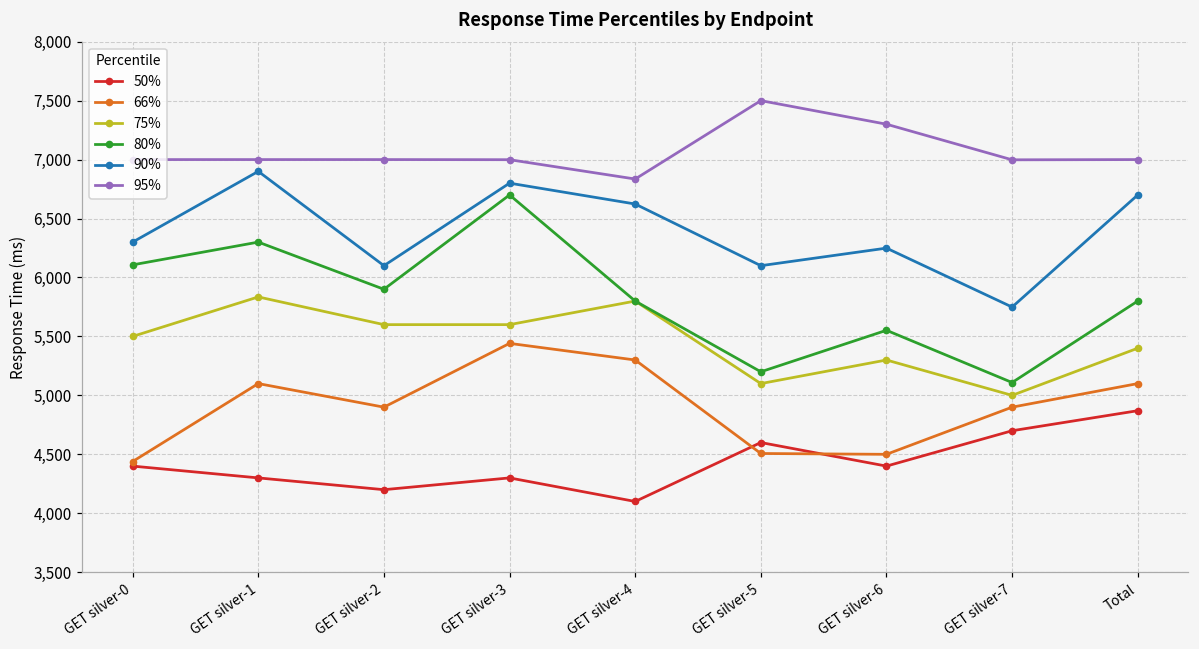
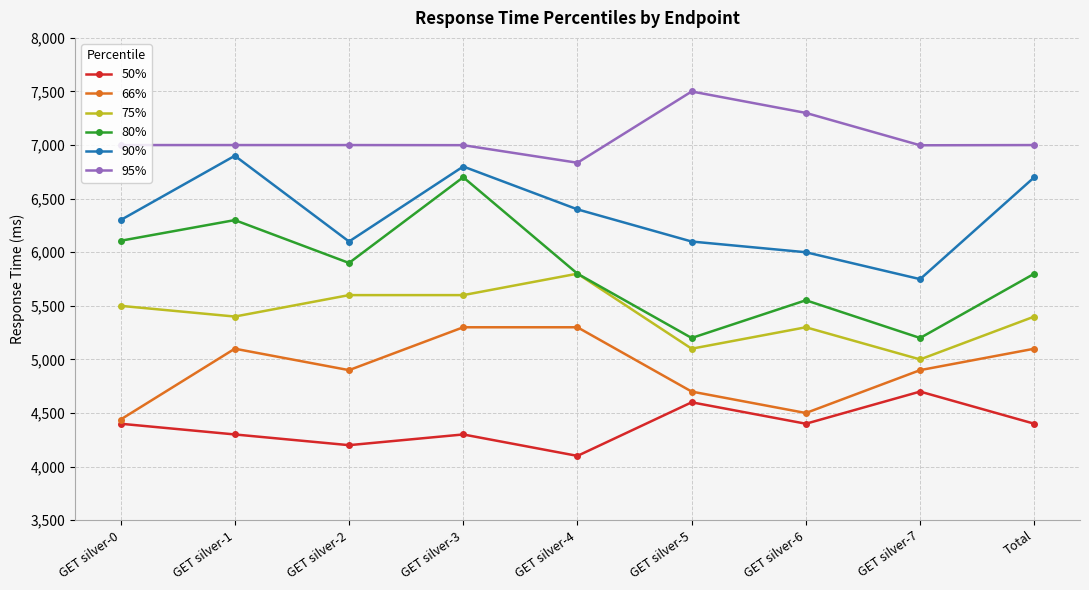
  {
    "50%": {
      "GET silver-0": "4,400",
      "GET silver-1": "4,300",
      "GET silver-2": "4,200",
      "GET silver-3": "4,300",
      "GET silver-4": "4,100",
      "GET silver-5": "4,600",
      "GET silver-6": "4,400",
      "GET silver-7": "4,700",
-     "Total": "4,870"
+     "Total": "4,400"
    },
    "66%": {
      "GET silver-0": "4,440",
      "GET silver-1": "5,100",
      "GET silver-2": "4,900",
-     "GET silver-3": "5,440",
+     "GET silver-3": "5,300",
      "GET silver-4": "5,300",
-     "GET silver-5": "4,510",
+     "GET silver-5": "4,700",
      "GET silver-6": "4,500",
      "GET silver-7": "4,900",
      "Total": "5,100"
    },
    "75%": {
      "GET silver-0": "5,500",
-     "GET silver-1": "5,840",
+     "GET silver-1": "5,400",
      "GET silver-2": "5,600",
      "GET silver-3": "5,600",
      "GET silver-5": "5,100",
      "GET silver-6": "5,300",
      "GET silver-7": "5,000",
      "Total": "5,400"
    },
    "80%": {
      "GET silver-0": "6,110",
      "GET silver-1": "6,300",
      "GET silver-2": "5,900",
      "GET silver-3": "6,700",
      "GET silver-5": "5,200",
      "GET silver-6": "5,550",
-     "GET silver-7": "5,110",
+     "GET silver-7": "5,200",
      "Total": "5,800"
    },
    "90%": {
      "GET silver-0": "6,300",
      "GET silver-1": "6,900",
      "GET silver-2": "6,100",
      "GET silver-3": "6,800",
-     "GET silver-4": "6,620",
+     "GET silver-4": "6,400",
      "GET silver-5": "6,100",
-     "GET silver-6": "6,250",
+     "GET silver-6": "6,000",
      "GET silver-7": "5,750",
      "Total": "6,700"
    },
    "95%": {
      "GET silver-1": "7,000",
      "GET silver-2": "7,000",
      "GET silver-3": "7,000",
      "GET silver-4": "6,840",
      "GET silver-5": "7,500",
      "GET silver-6": "7,300",
      "GET silver-7": "7,000",
      "Total": "7,000"
    }
  }
